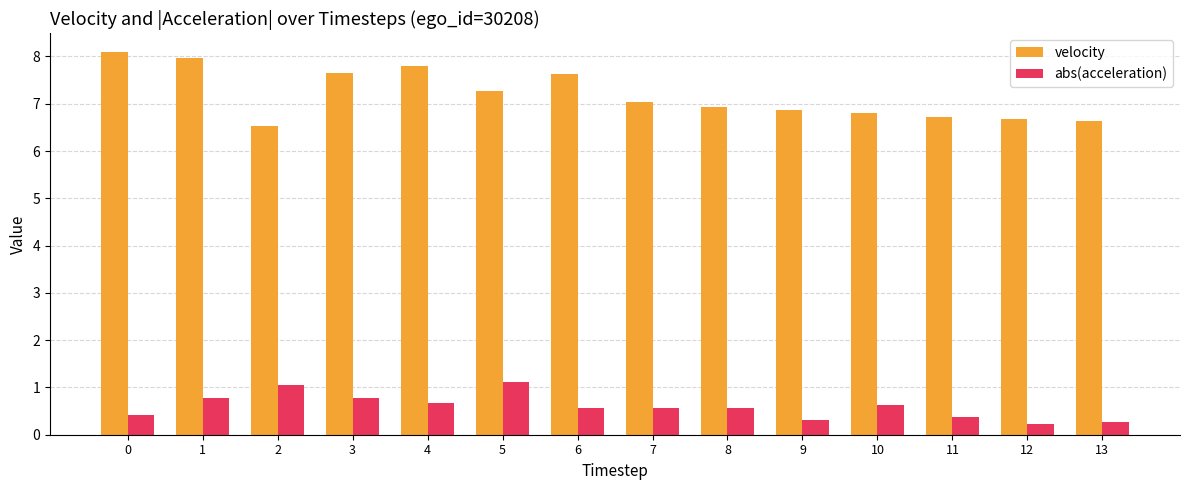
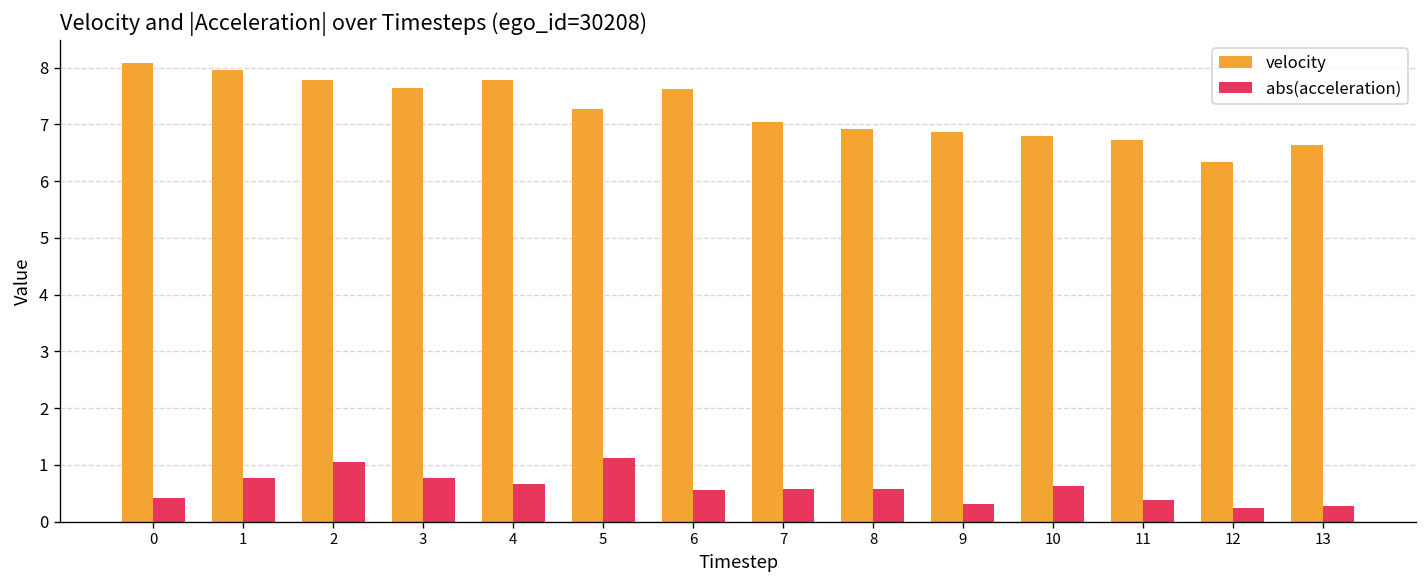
  {
    "velocity": {
      "0": 8.1,
      "1": 8.0,
-     "2": 6.5,
+     "2": 7.8,
      "3": 7.7,
      "4": 7.8,
      "5": 7.3,
      "6": 7.6,
      "7": 7.0,
      "8": 6.9,
      "9": 6.9,
      "10": 6.8,
      "11": 6.7,
-     "12": 6.7,
+     "12": 6.3,
      "13": 6.6
    },
    "abs(acceleration)": {
      "0": 0.4,
      "1": 0.8,
      "2": 1.1,
      "3": 0.8,
      "4": 0.7,
      "5": 1.1,
      "6": 0.6,
      "7": 0.6,
      "8": 0.6,
      "9": 0.3,
      "10": 0.6,
      "11": 0.4,
      "12": 0.2,
      "13": 0.3
    }
  }
